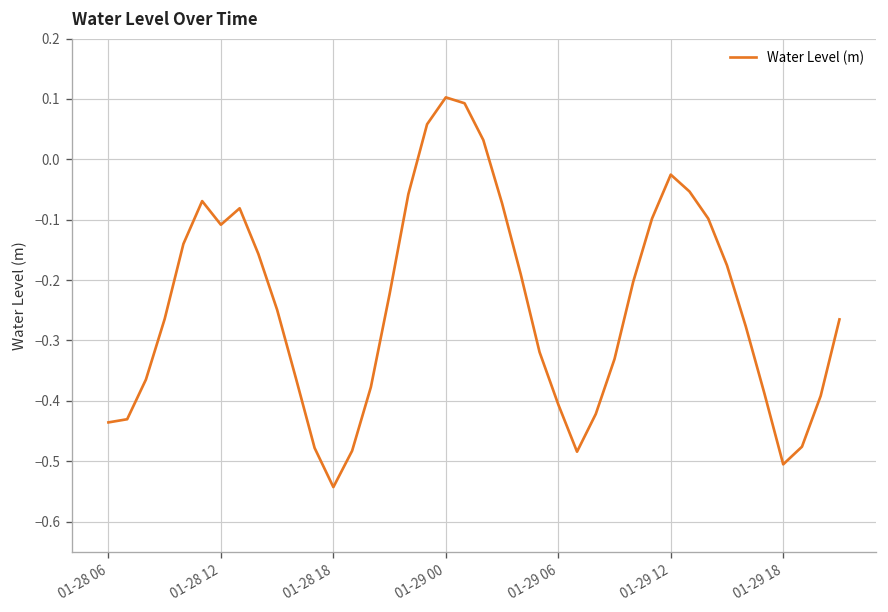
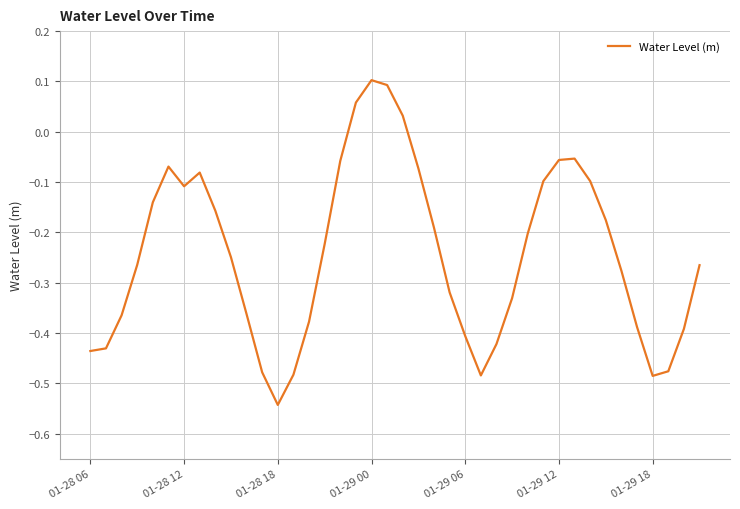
  {
    "01-28 06": -0.44,
    "01-28 12": -0.11,
    "01-28 18": -0.54,
    "01-29 00": 0.10,
    "01-29 06": -0.41,
-   "01-29 12": -0.03,
-   "01-29 18": -0.51
+   "01-29 12": -0.06,
+   "01-29 18": -0.49
  }
